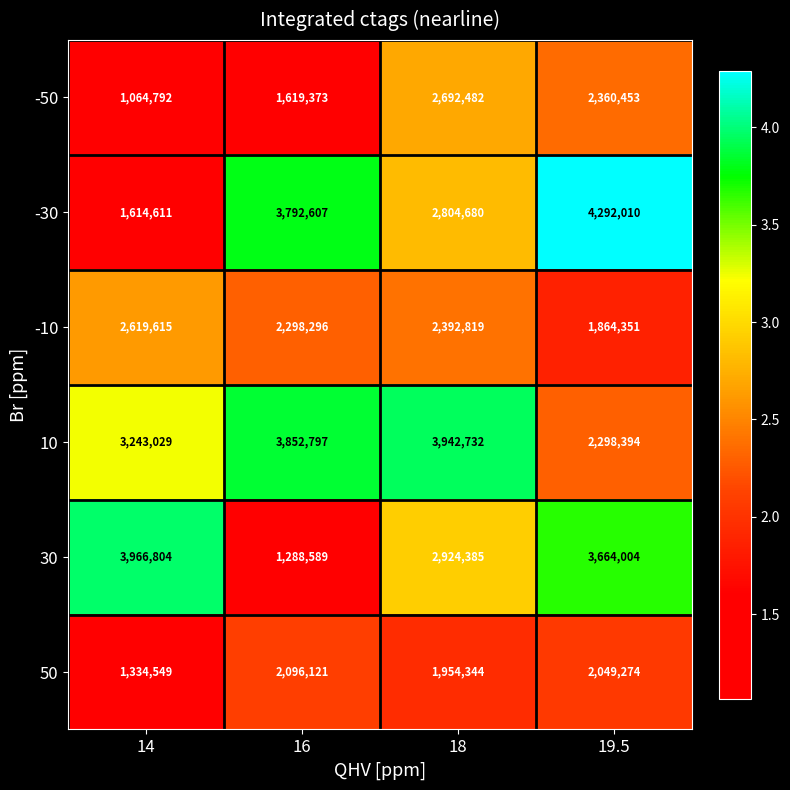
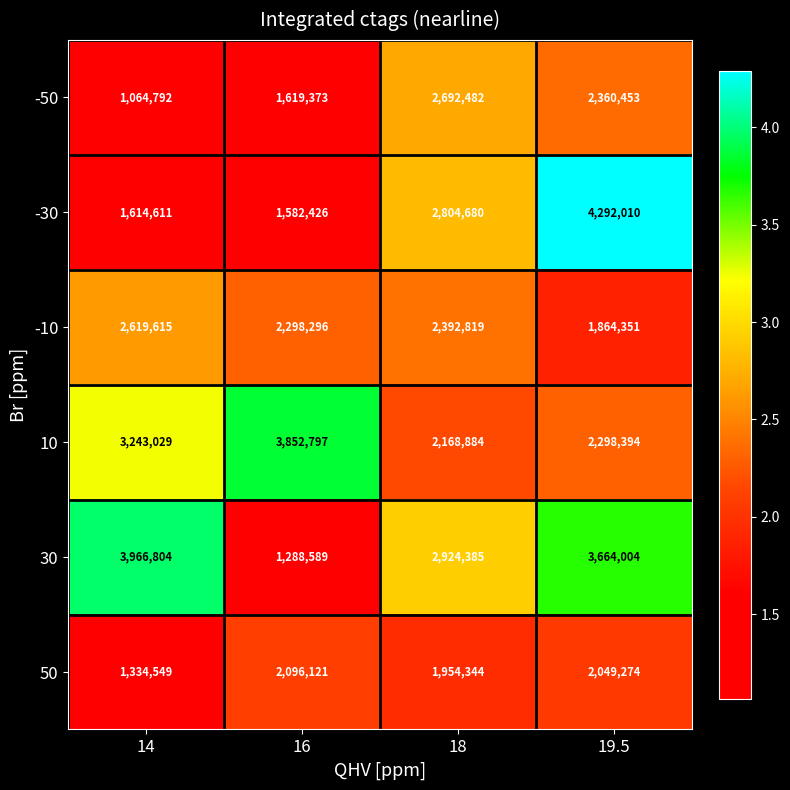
  {
    "-50": {
      "14": "1,064,792",
      "16": "1,619,373",
      "18": "2,692,482",
      "19.5": "2,360,453"
    },
    "-30": {
      "14": "1,614,611",
-     "16": "3,792,607",
+     "16": "1,582,426",
      "18": "2,804,680",
      "19.5": "4,292,010"
    },
    "-10": {
      "14": "2,619,615",
      "16": "2,298,296",
      "18": "2,392,819",
      "19.5": "1,864,351"
    },
    "10": {
      "14": "3,243,029",
      "16": "3,852,797",
-     "18": "3,942,732",
+     "18": "2,168,884",
      "19.5": "2,298,394"
    },
    "30": {
      "14": "3,966,804",
      "16": "1,288,589",
      "18": "2,924,385",
      "19.5": "3,664,004"
    },
    "50": {
      "14": "1,334,549",
      "16": "2,096,121",
      "18": "1,954,344",
      "19.5": "2,049,274"
    }
  }
